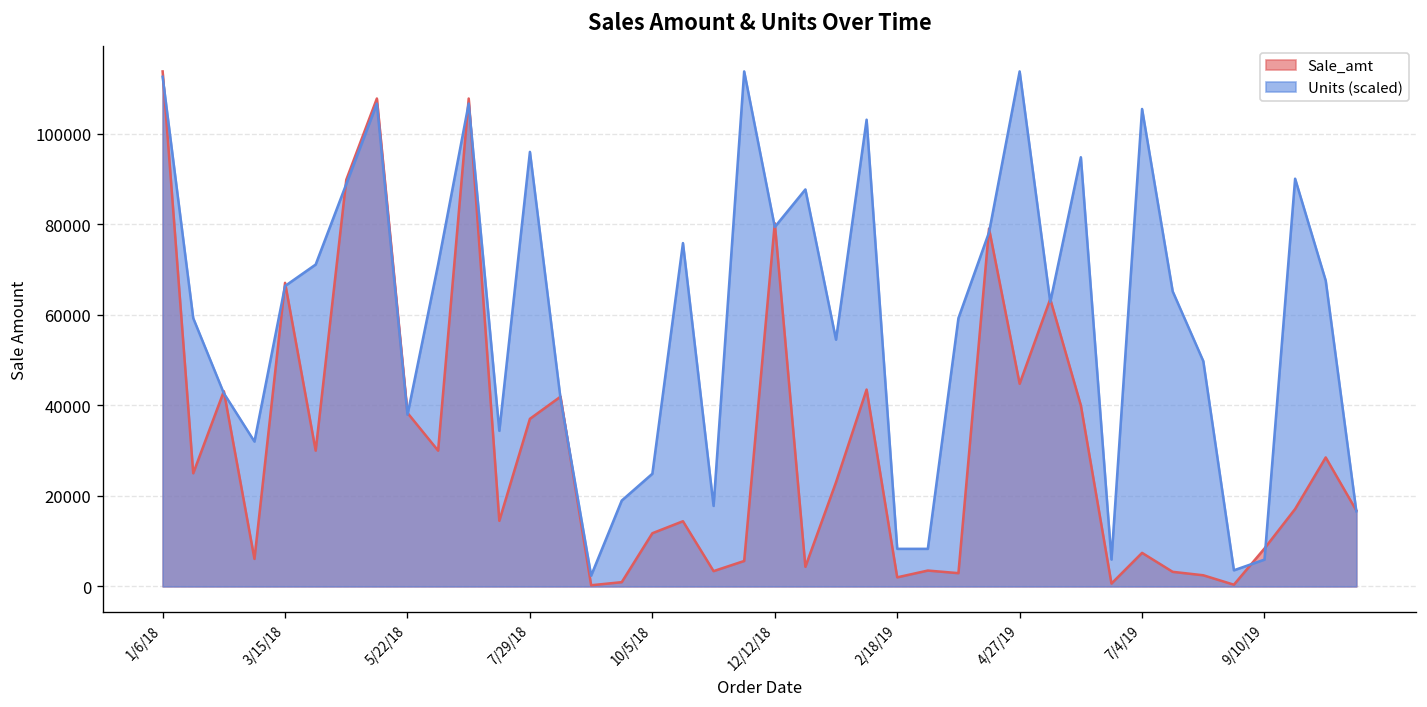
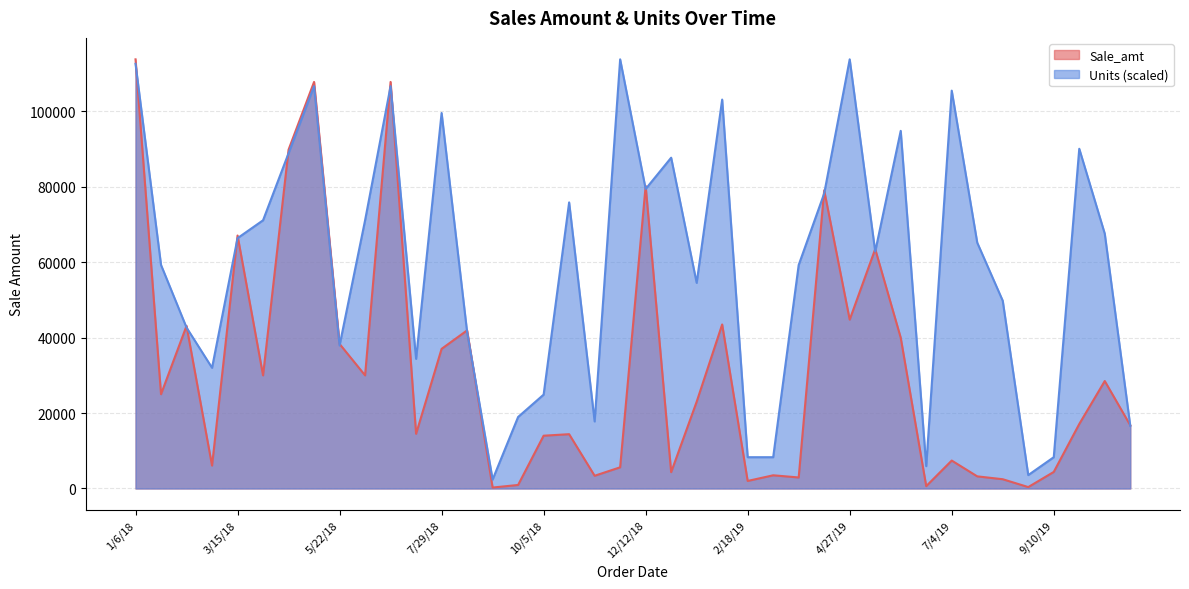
  {
    "Sale_amt": {
      "1/6/18": 114000,
      "3/15/18": 67000,
      "7/29/18": 37000,
-     "10/5/18": 12000,
+     "10/5/18": 14000,
      "12/12/18": 80000,
      "2/18/19": 2000,
      "4/27/19": 45000,
      "7/4/19": 7000,
-     "9/10/19": 8000
+     "9/10/19": 4000
    },
    "Units (scaled)": {
      "1/6/18": 113000,
      "3/15/18": 66000,
-     "7/29/18": 96000,
+     "7/29/18": 100000,
      "10/5/18": 25000,
      "12/12/18": 79000,
      "2/18/19": 8000,
      "4/27/19": 114000,
      "7/4/19": 106000,
-     "9/10/19": 6000
+     "9/10/19": 8000
    }
  }
